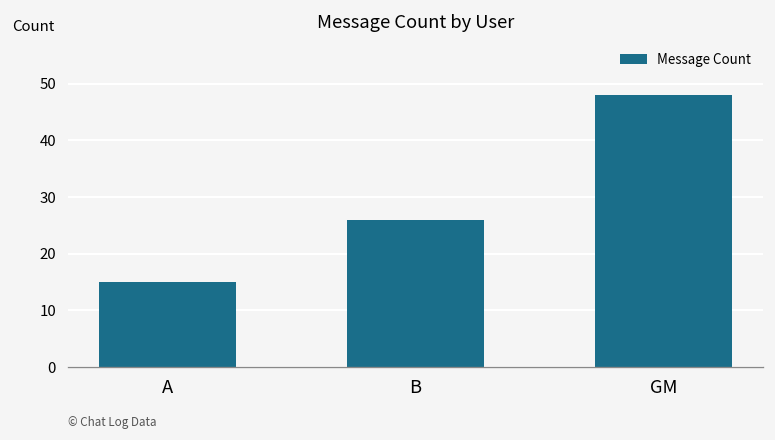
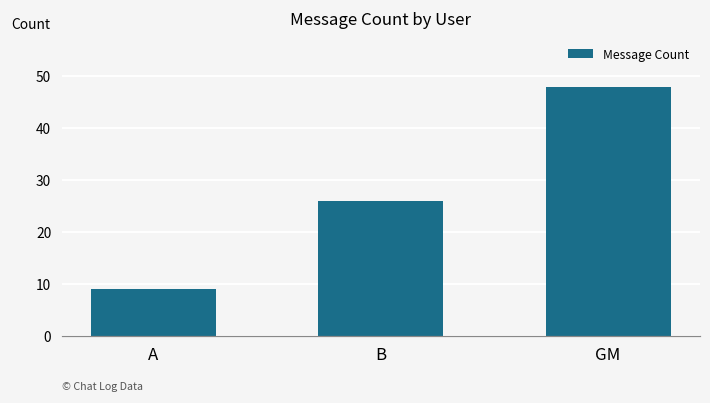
  {
-   "A": 15,
+   "A": 9,
    "B": 26,
    "GM": 48
  }
